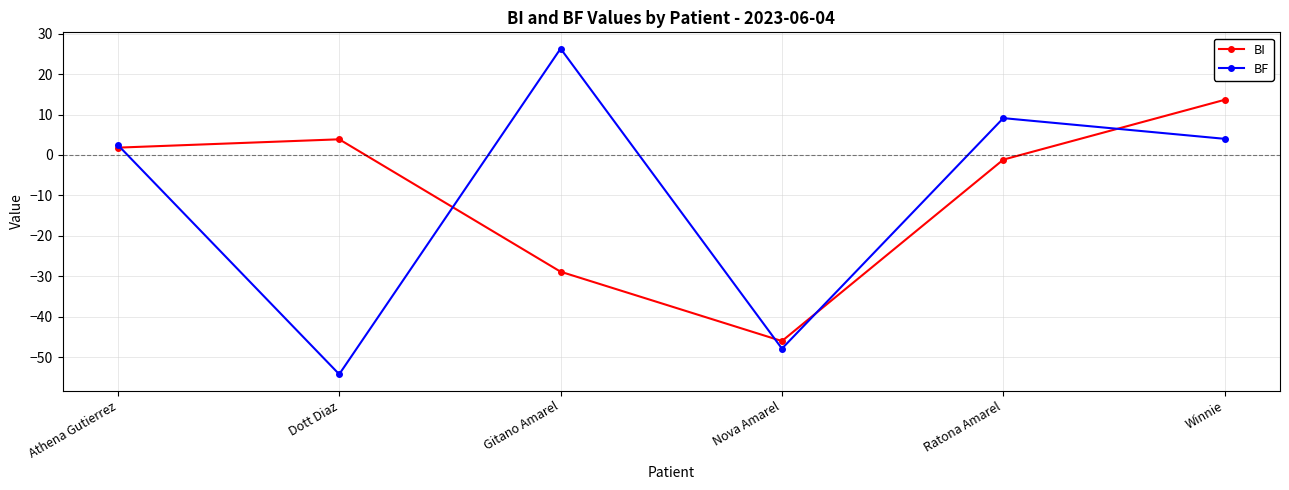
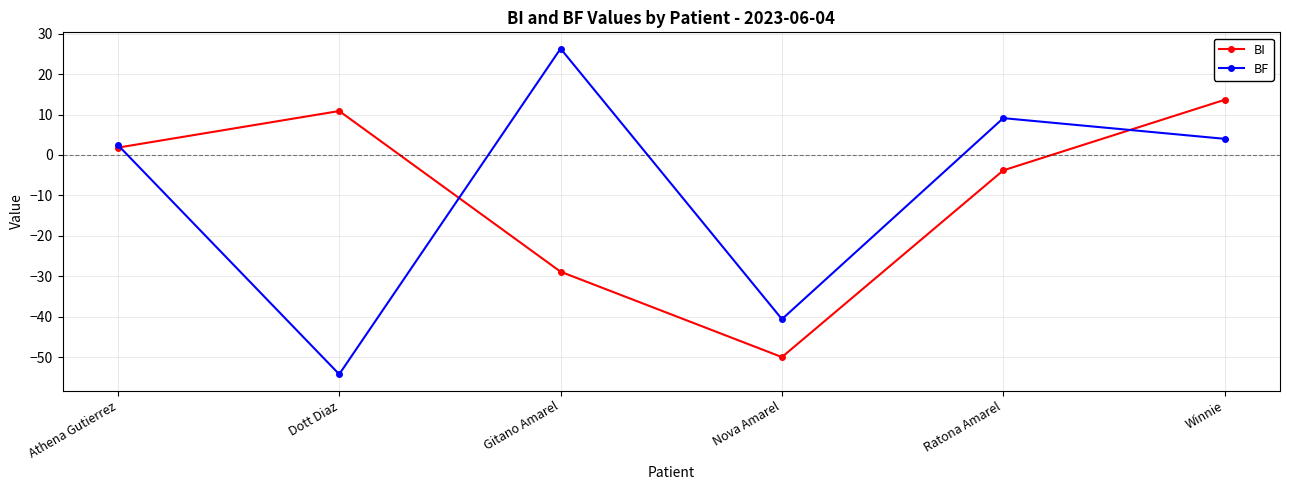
  {
    "BI": {
      "Athena Gutierrez": 2,
-     "Dott Diaz": 4,
+     "Dott Diaz": 11,
      "Gitano Amarel": -29,
-     "Nova Amarel": -46,
-     "Ratona Amarel": -1,
+     "Nova Amarel": -50,
+     "Ratona Amarel": -4,
      "Winnie": 14
    },
    "BF": {
      "Athena Gutierrez": 2,
      "Dott Diaz": -54,
      "Gitano Amarel": 26,
-     "Nova Amarel": -48,
+     "Nova Amarel": -41,
      "Ratona Amarel": 9,
      "Winnie": 4
    }
  }
